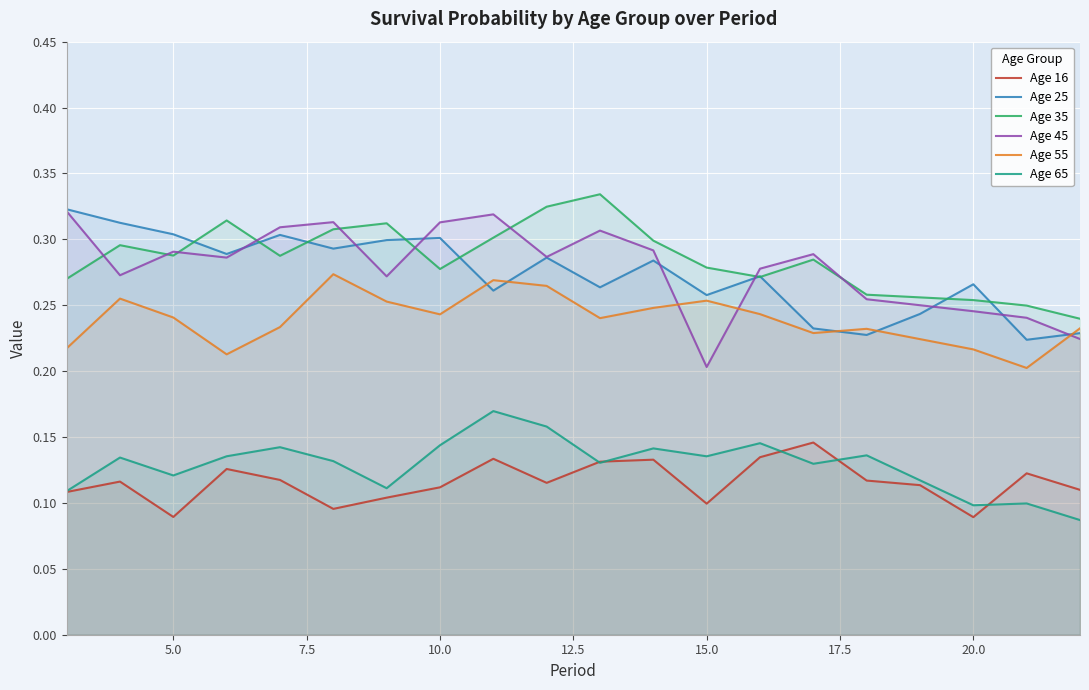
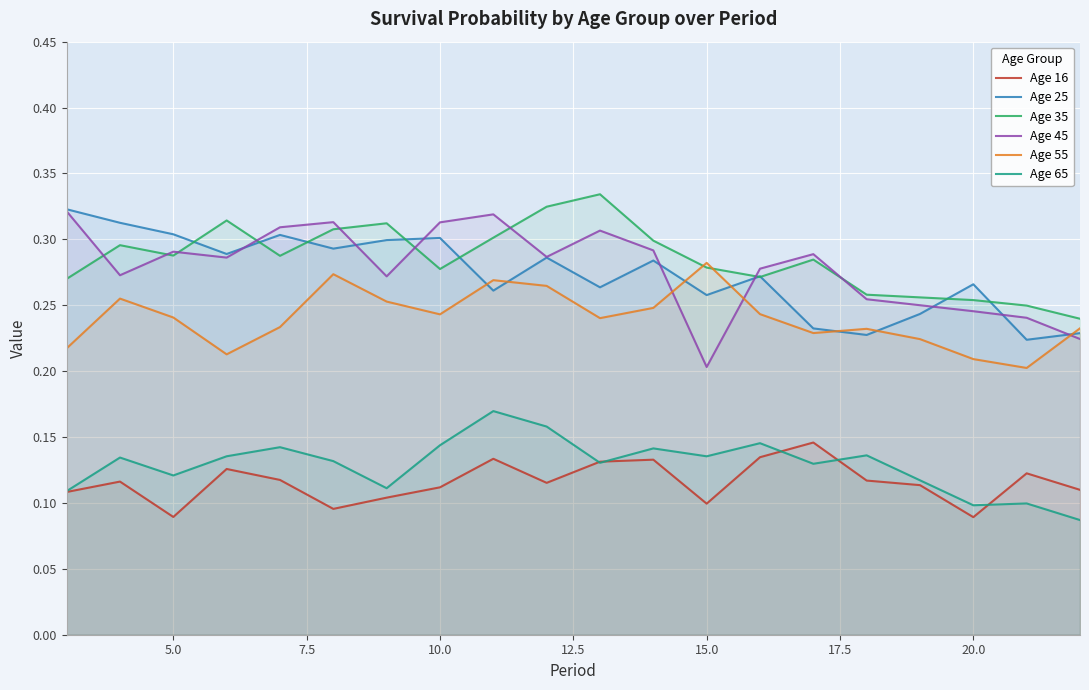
  {
    "Age 16": {
      "5.0": 0.089,
      "10.0": 0.112,
      "15.0": 0.099,
      "20.0": 0.089
    },
    "Age 25": {
      "5.0": 0.304,
      "10.0": 0.301,
      "15.0": 0.258,
      "20.0": 0.266
    },
    "Age 45": {
      "5.0": 0.291,
      "10.0": 0.313,
      "15.0": 0.203,
      "20.0": 0.245
    },
    "Age 55": {
      "5.0": 0.241,
      "10.0": 0.243,
-     "15.0": 0.253,
-     "20.0": 0.216
+     "15.0": 0.282,
+     "20.0": 0.209
    }
  }
